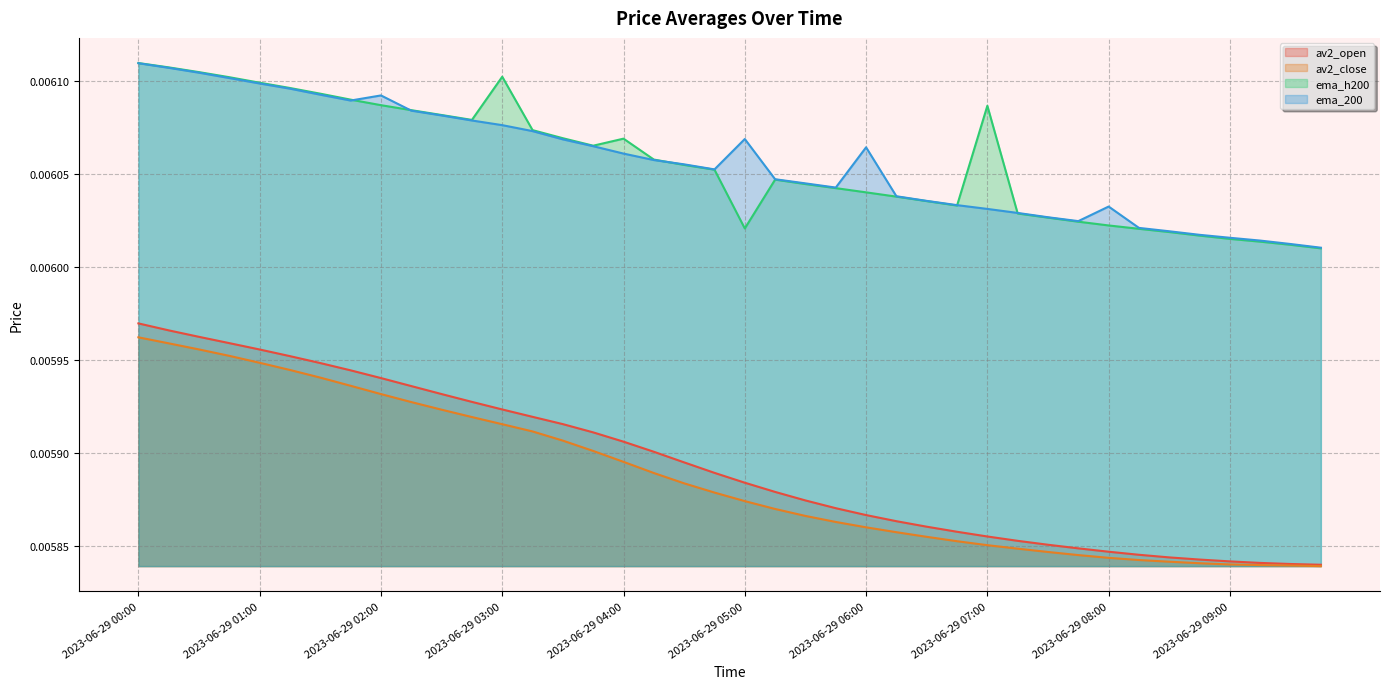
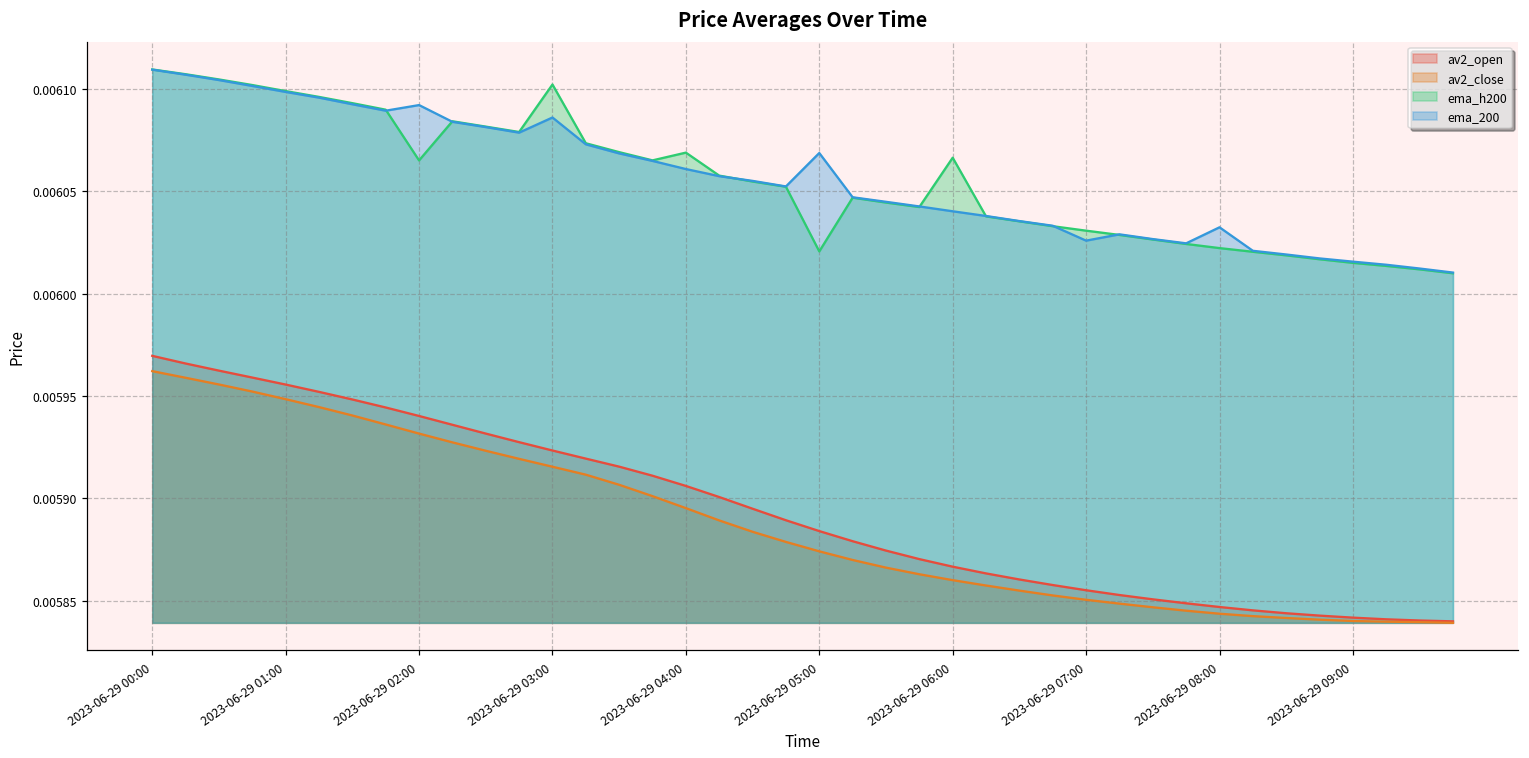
  {
    "ema_h200": {
-     "2023-06-29 02:00": 0.006087,
+     "2023-06-29 02:00": 0.006065,
      "2023-06-29 03:00": 0.006102,
      "2023-06-29 04:00": 0.006069,
      "2023-06-29 05:00": 0.006021,
-     "2023-06-29 06:00": 0.006040,
-     "2023-06-29 07:00": 0.006087,
+     "2023-06-29 06:00": 0.006066,
+     "2023-06-29 07:00": 0.006031,
      "2023-06-29 08:00": 0.006022
    },
    "ema_200": {
      "2023-06-29 02:00": 0.006092,
-     "2023-06-29 03:00": 0.006076,
+     "2023-06-29 03:00": 0.006086,
      "2023-06-29 04:00": 0.006061,
      "2023-06-29 05:00": 0.006069,
-     "2023-06-29 06:00": 0.006064,
-     "2023-06-29 07:00": 0.006031,
+     "2023-06-29 06:00": 0.006040,
+     "2023-06-29 07:00": 0.006026,
      "2023-06-29 08:00": 0.006032
    }
  }
